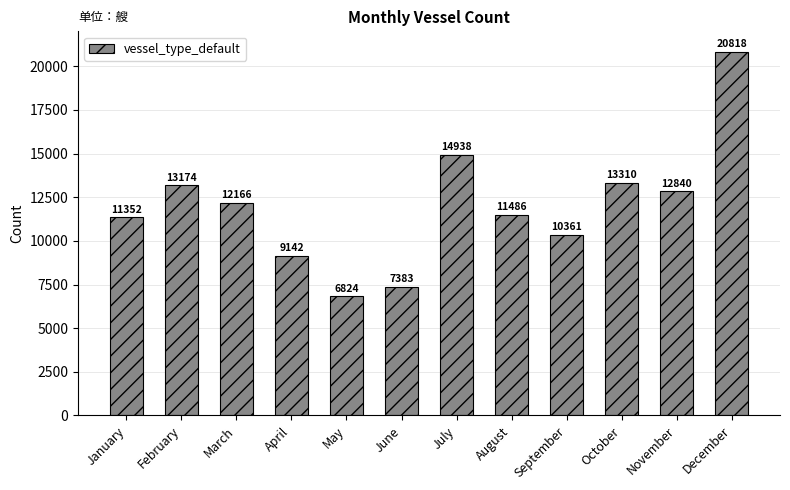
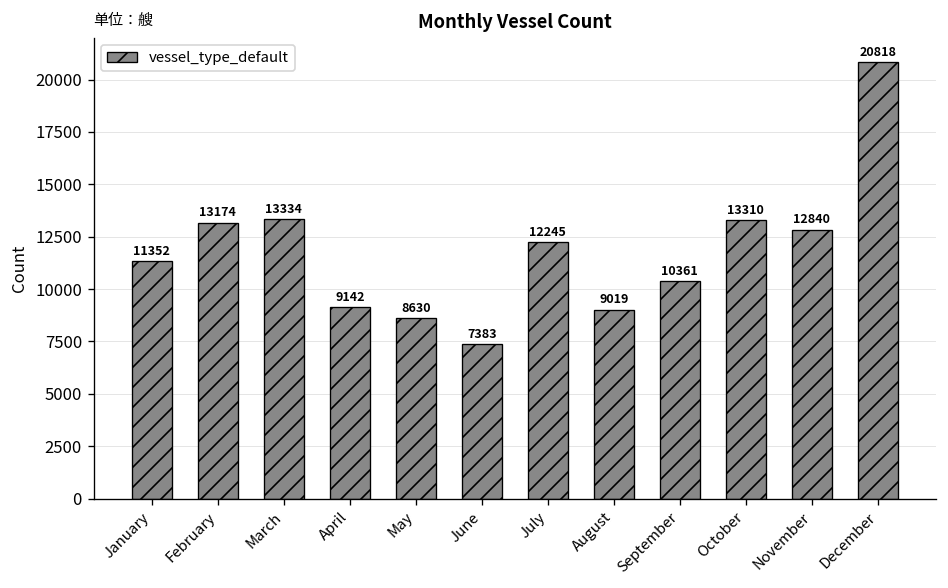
  {
    "January": 11352,
    "February": 13174,
-   "March": 12166,
+   "March": 13334,
    "April": 9142,
-   "May": 6824,
+   "May": 8630,
    "June": 7383,
-   "July": 14938,
-   "August": 11486,
+   "July": 12245,
+   "August": 9019,
    "September": 10361,
    "October": 13310,
    "November": 12840,
    "December": 20818
  }
